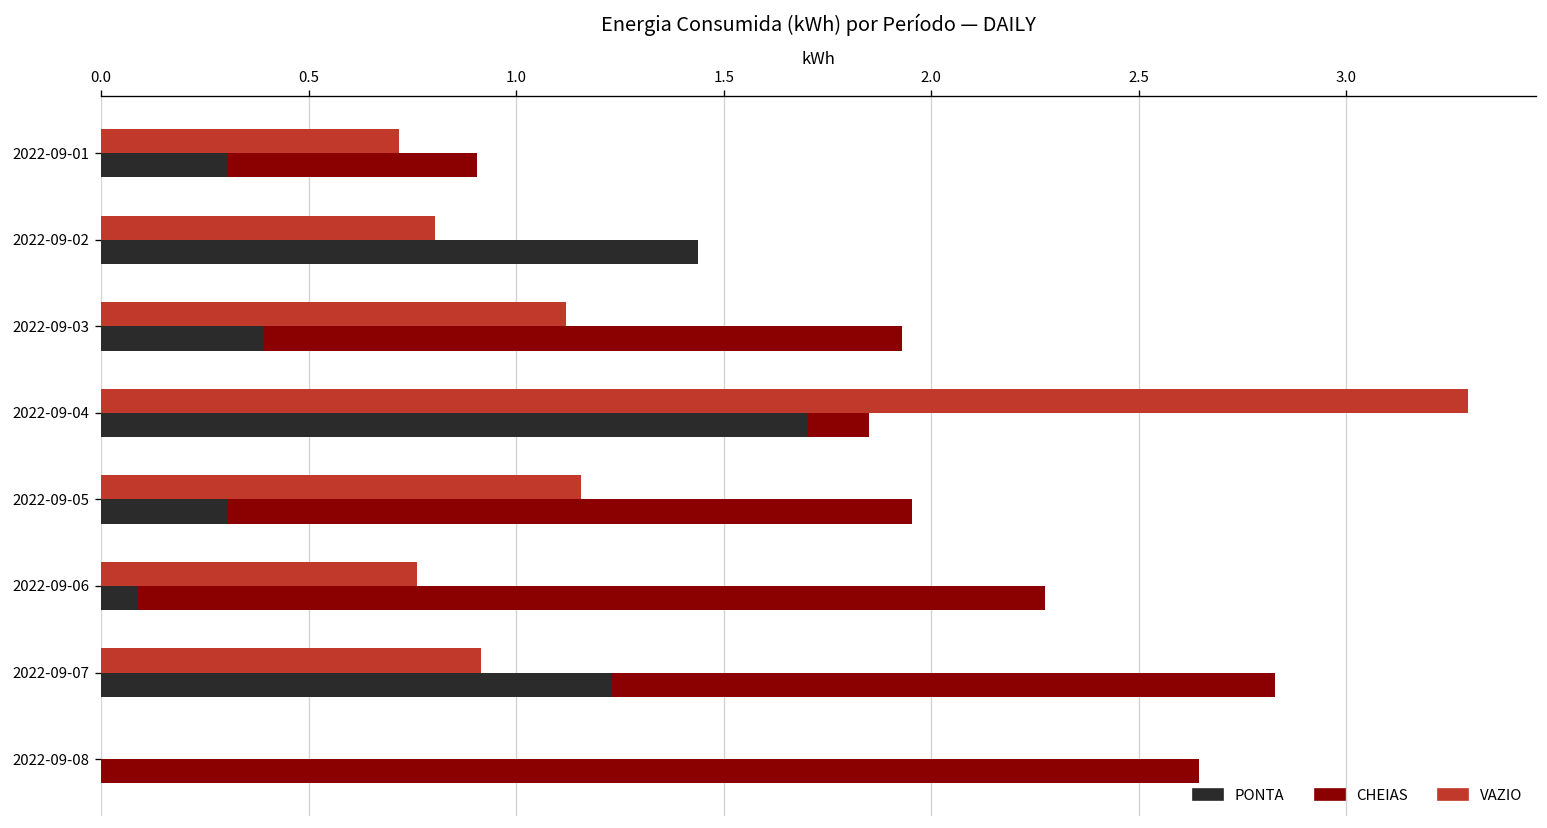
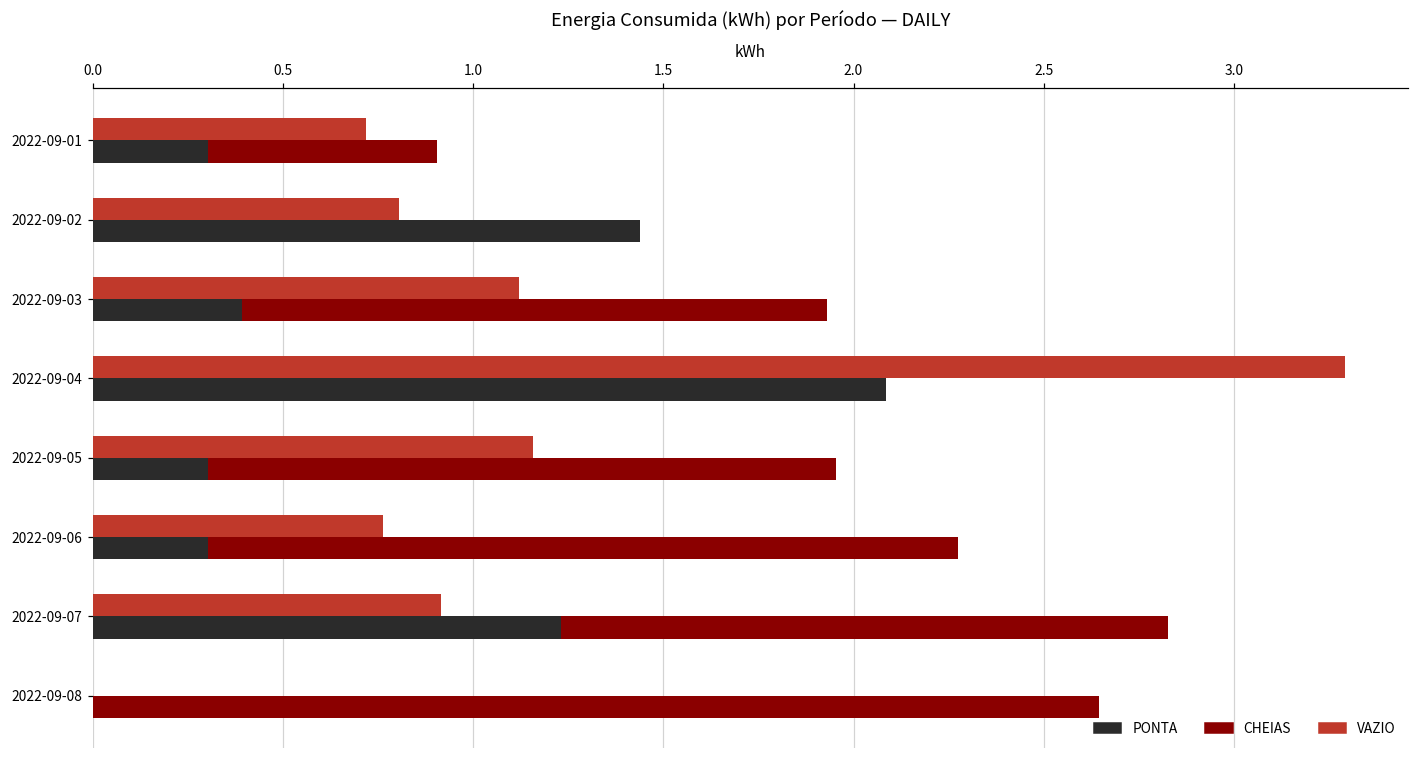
  {
    "CHEIAS": {
      "2022-09-01": 0.91,
      "2022-09-03": 1.93,
      "2022-09-05": 1.96,
      "2022-09-06": 2.28,
      "2022-09-07": 2.83,
      "2022-09-08": 2.65
    },
    "PONTA": {
      "2022-09-02": 1.44,
-     "2022-09-04": 1.70,
-     "2022-09-06": 0.09,
+     "2022-09-04": 2.09,
+     "2022-09-06": 0.30,
      "2022-09-08": 0.00
    },
    "VAZIO": {
      "2022-09-01": 0.72,
      "2022-09-02": 0.81,
      "2022-09-03": 1.12,
      "2022-09-04": 3.29,
      "2022-09-05": 1.16,
      "2022-09-06": 0.76,
      "2022-09-07": 0.92,
      "2022-09-08": 0.00
    }
  }
